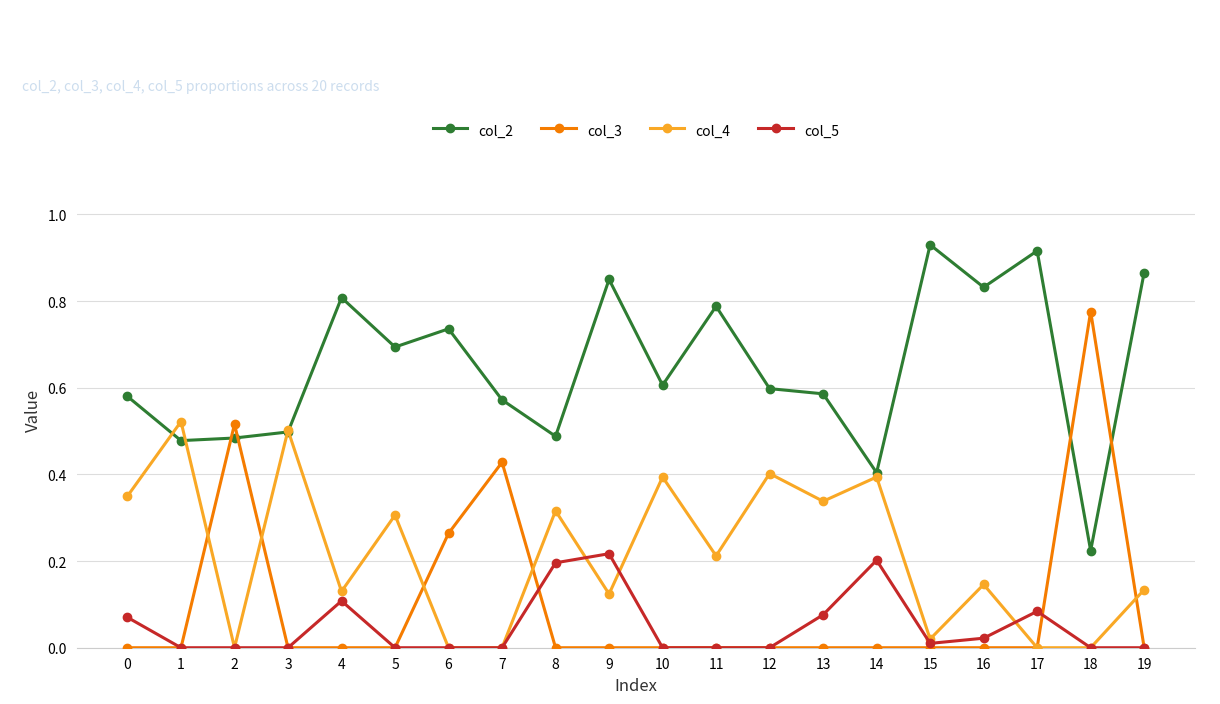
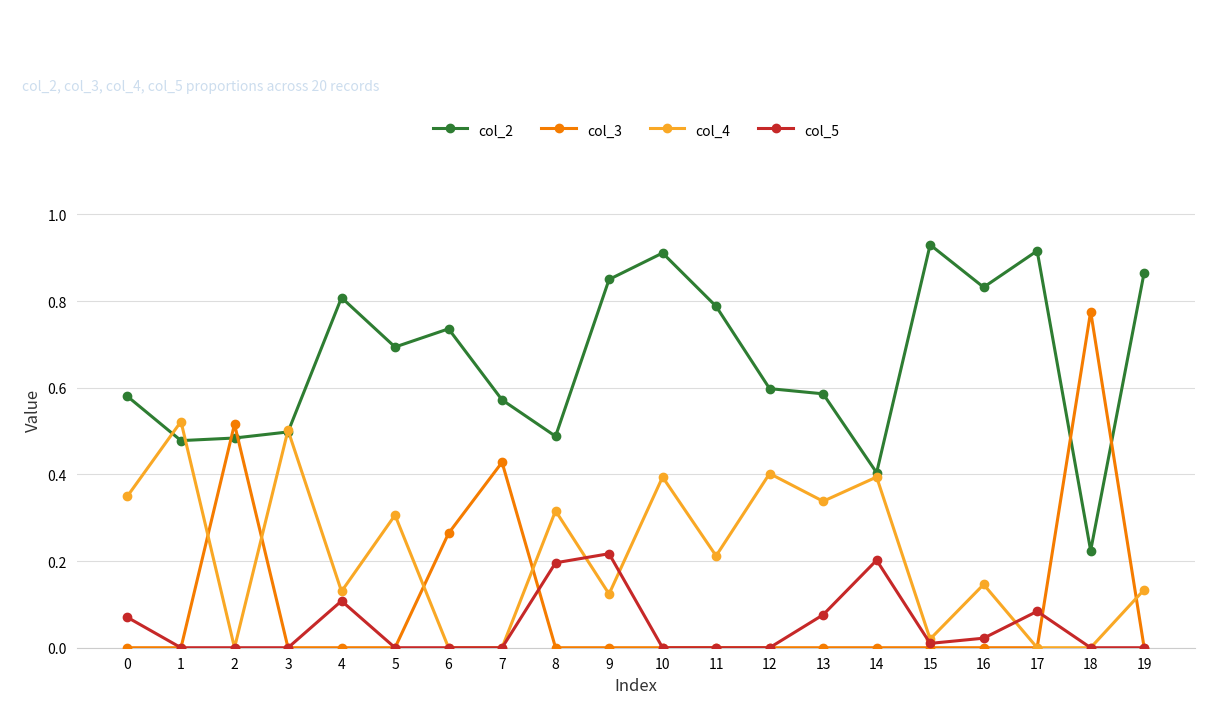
  {
    "col_2": {
      "0": 0.58,
      "1": 0.48,
      "2": 0.48,
      "4": 0.81,
      "5": 0.69,
      "6": 0.74,
      "7": 0.57,
      "8": 0.49,
      "9": 0.85,
-     "10": 0.61,
+     "10": 0.91,
      "11": 0.79,
      "12": 0.60,
      "13": 0.59,
      "14": 0.40,
      "15": 0.93,
      "16": 0.83,
      "17": 0.92,
      "18": 0.22,
      "19": 0.87
    },
    "col_5": {
      "0": 0.07,
      "4": 0.11,
      "8": 0.20,
      "9": 0.22,
      "13": 0.08,
      "14": 0.20,
      "15": 0.01,
      "16": 0.02,
      "17": 0.08
    }
  }
